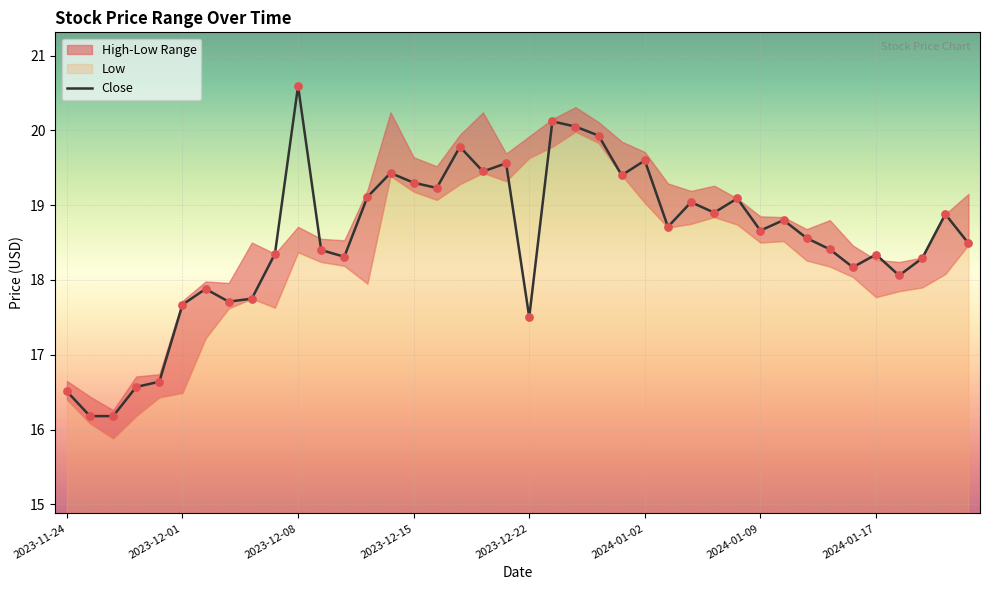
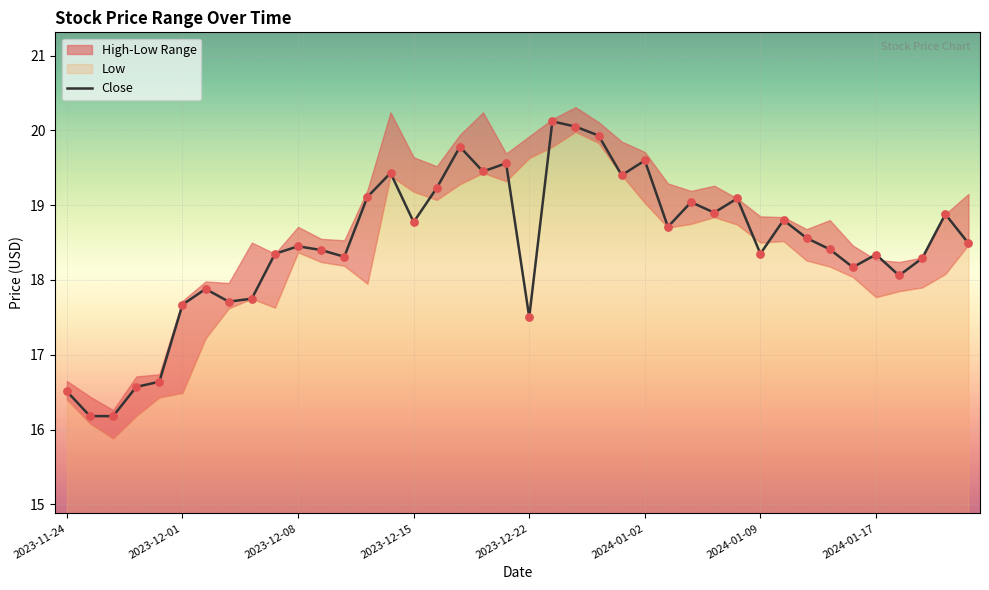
  {
    "Close": {
      "2023-11-24": 16.5,
      "2023-12-01": 17.7,
-     "2023-12-08": 20.6,
-     "2023-12-15": 19.3,
+     "2023-12-08": 18.5,
+     "2023-12-15": 18.8,
      "2023-12-22": 17.5,
      "2024-01-02": 19.6,
-     "2024-01-09": 18.7,
+     "2024-01-09": 18.4,
      "2024-01-17": 18.3
    },
    "Low": {
      "2023-11-24": 16.4,
      "2023-12-01": 16.5,
      "2023-12-08": 18.4,
      "2023-12-15": 19.2,
      "2023-12-22": 19.6,
      "2024-01-02": 19.0,
      "2024-01-09": 18.5,
      "2024-01-17": 17.8
    }
  }
